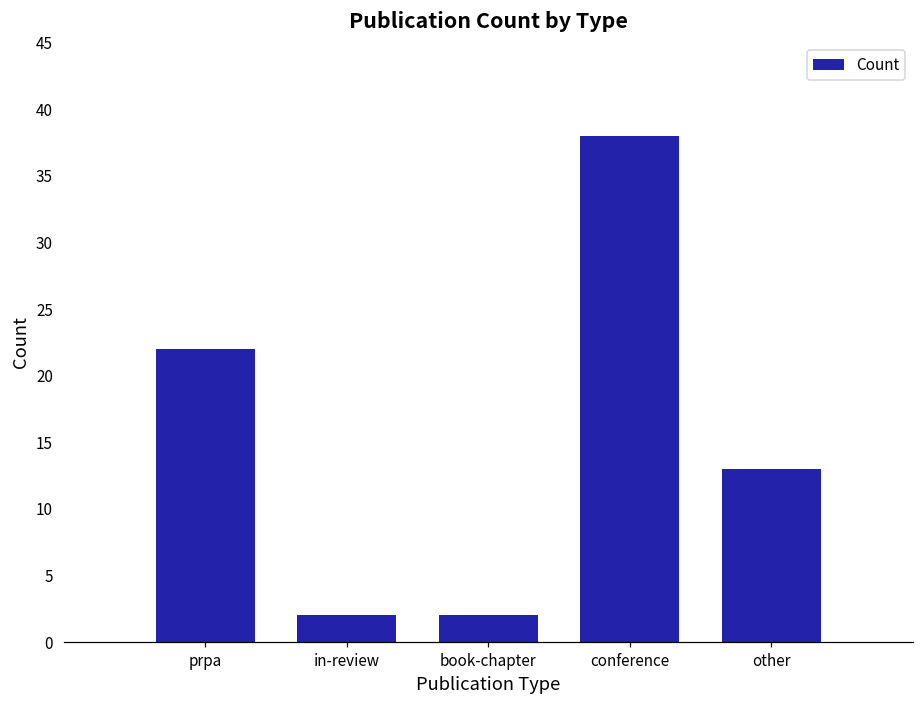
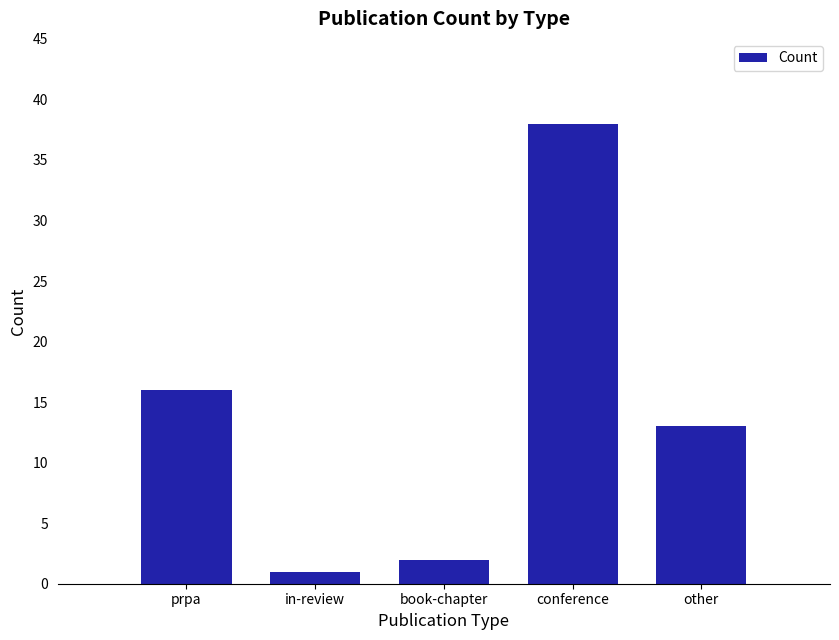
  {
-   "prpa": 22,
-   "in-review": 2,
+   "prpa": 16,
+   "in-review": 1,
    "book-chapter": 2,
    "conference": 38,
    "other": 13
  }
